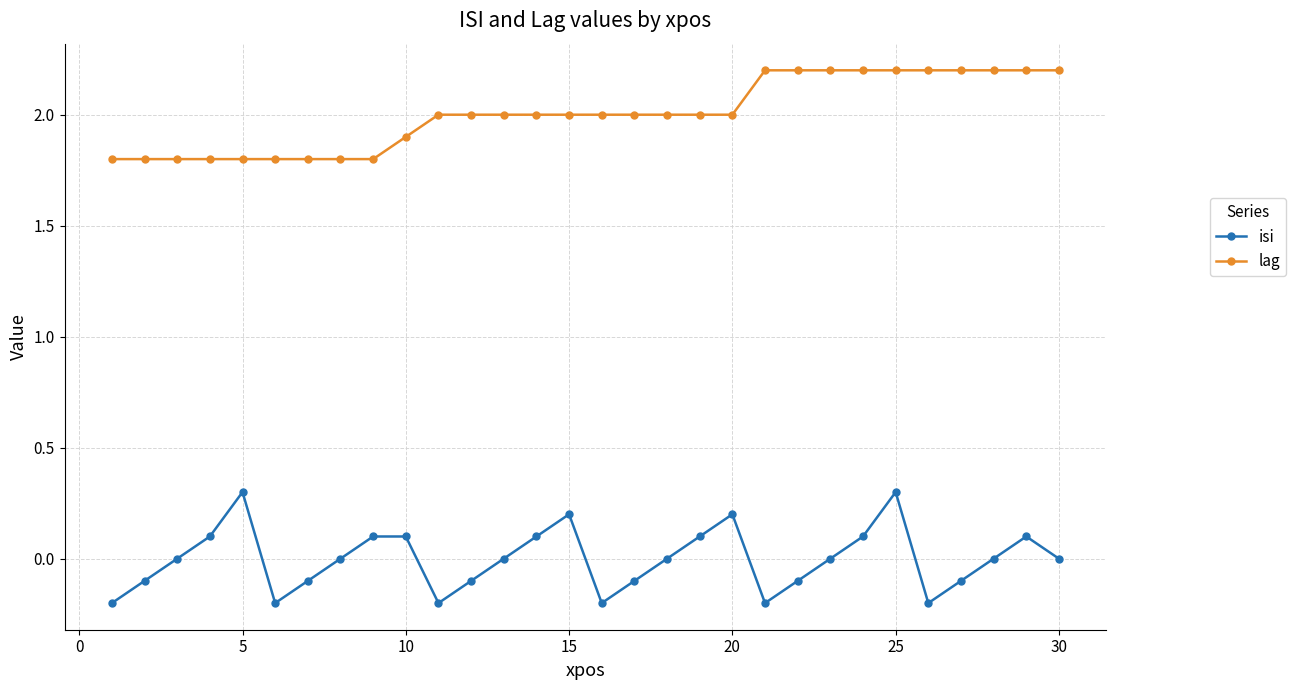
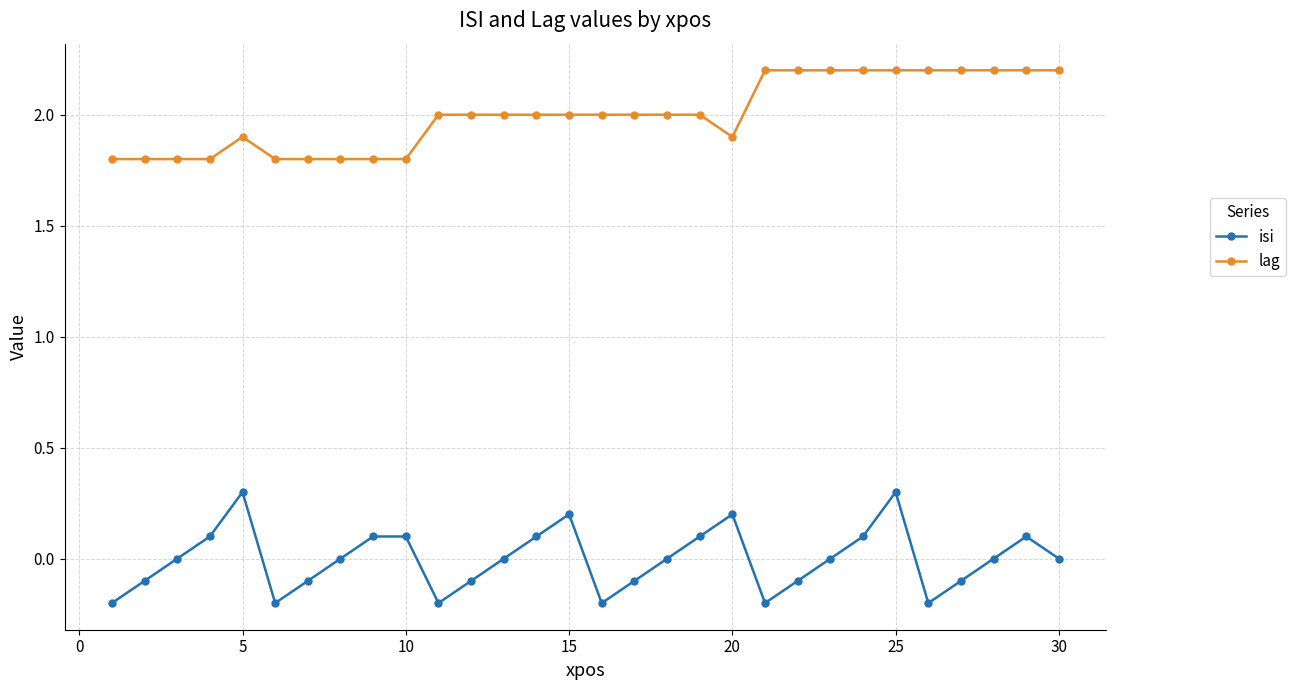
  {
    "isi": {
      "5": 0.3,
      "10": 0.1,
      "15": 0.2,
      "20": 0.2,
      "25": 0.3,
      "30": 0.0
    },
    "lag": {
-     "5": 1.8,
-     "10": 1.9,
+     "5": 1.9,
+     "10": 1.8,
      "15": 2.0,
-     "20": 2.0,
+     "20": 1.9,
      "25": 2.2,
      "30": 2.2
    }
  }
